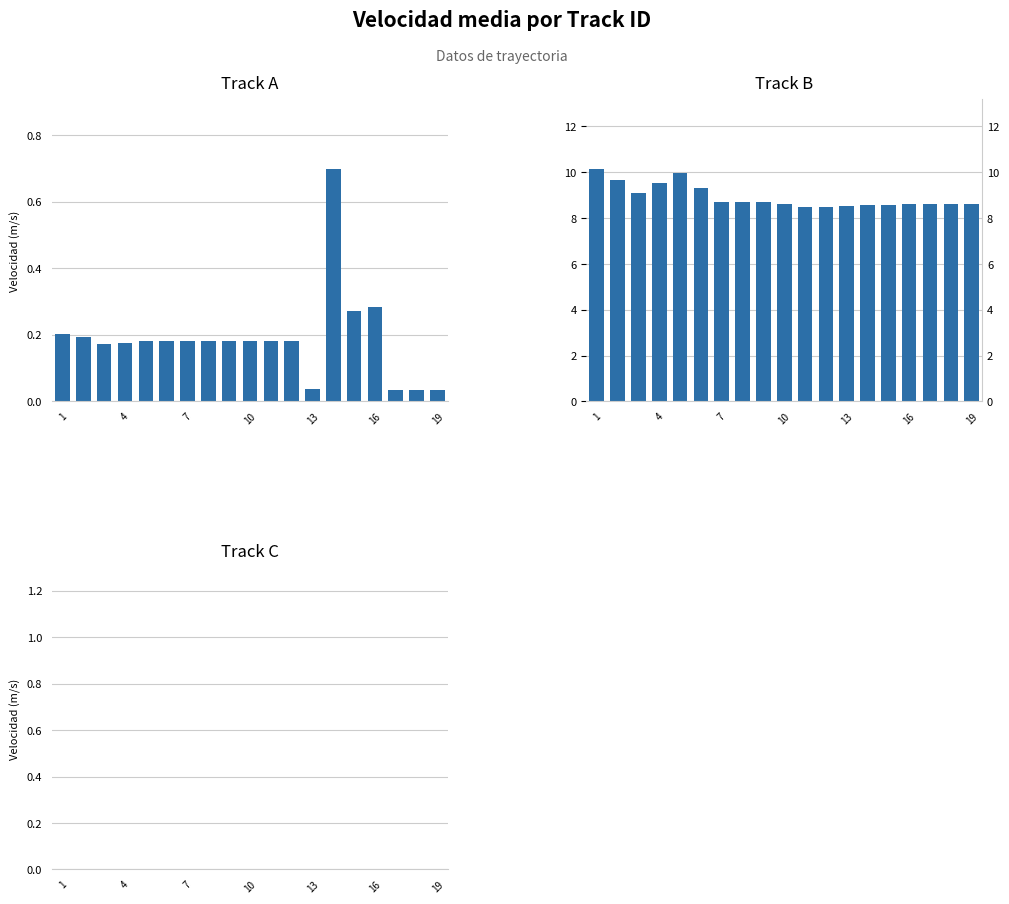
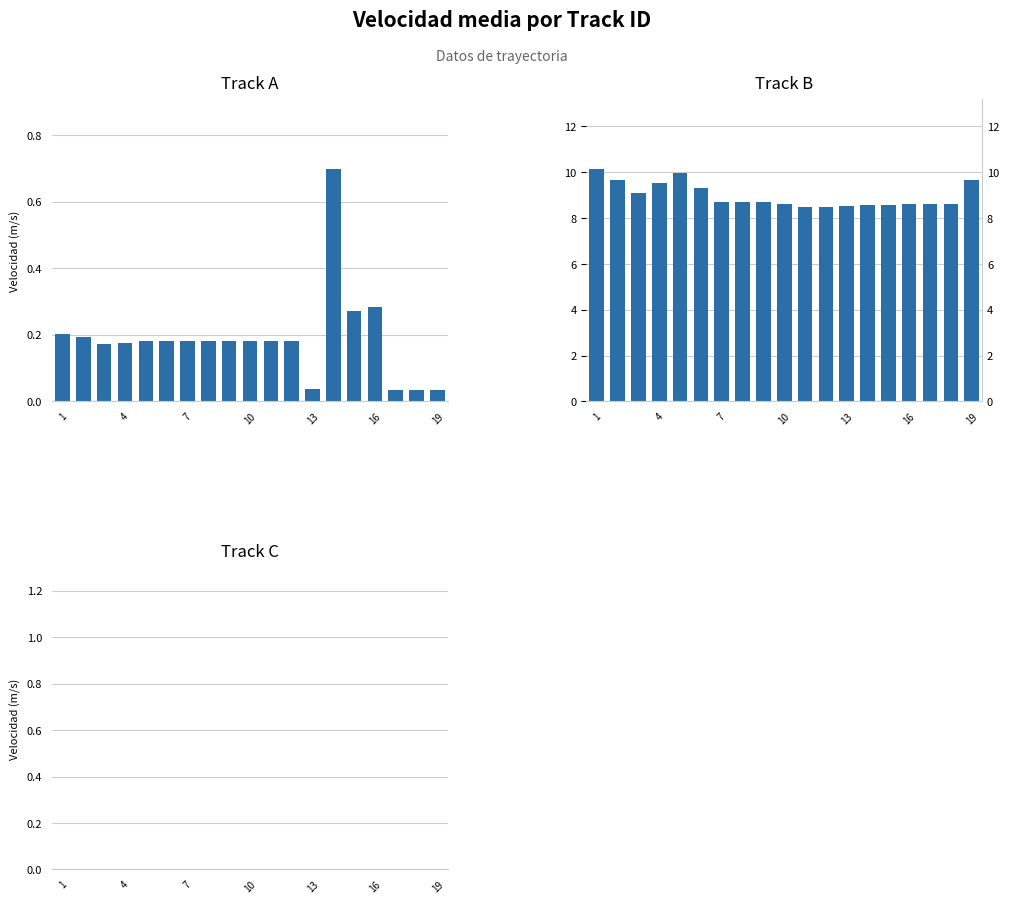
  {
    "Track A": {
      "19": 0.03
    },
    "Track B": {
-     "19": 8.6
+     "19": 9.7
    },
    "Track C": {
      "19": 0.00
    }
  }
